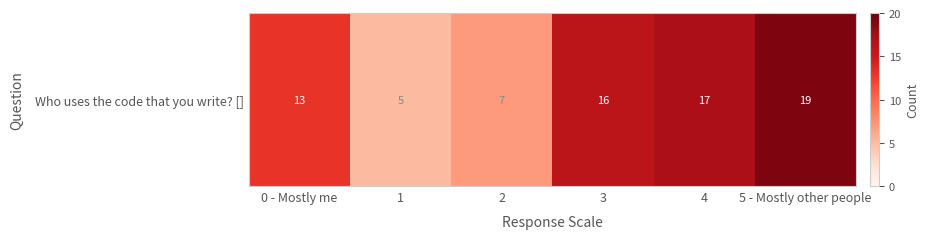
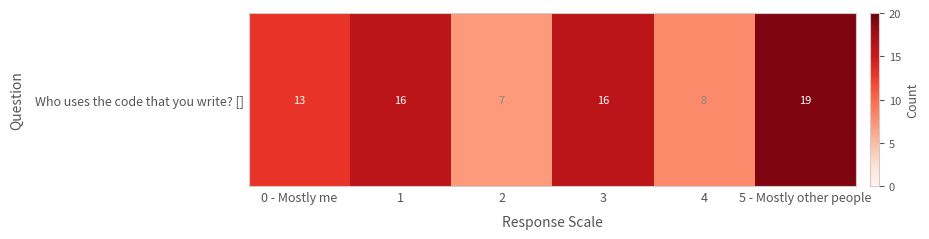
  {
    "Who uses the code that you write? []": {
      "0 - Mostly me": 13,
-     "1": 5,
+     "1": 16,
      "2": 7,
      "3": 16,
-     "4": 17,
+     "4": 8,
      "5 - Mostly other people": 19
    }
  }
